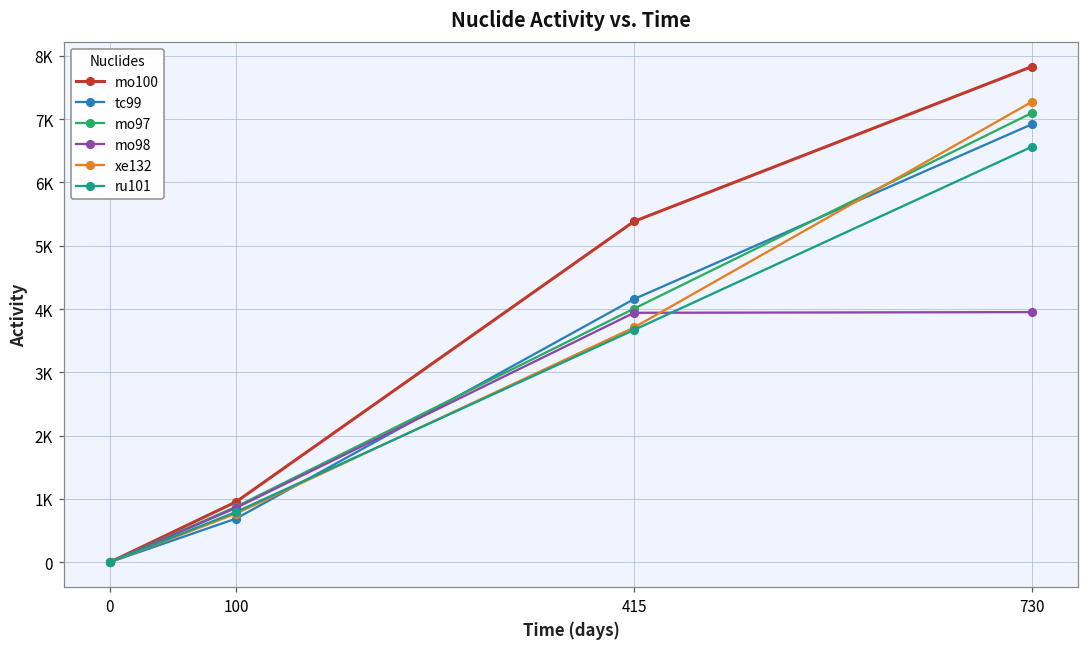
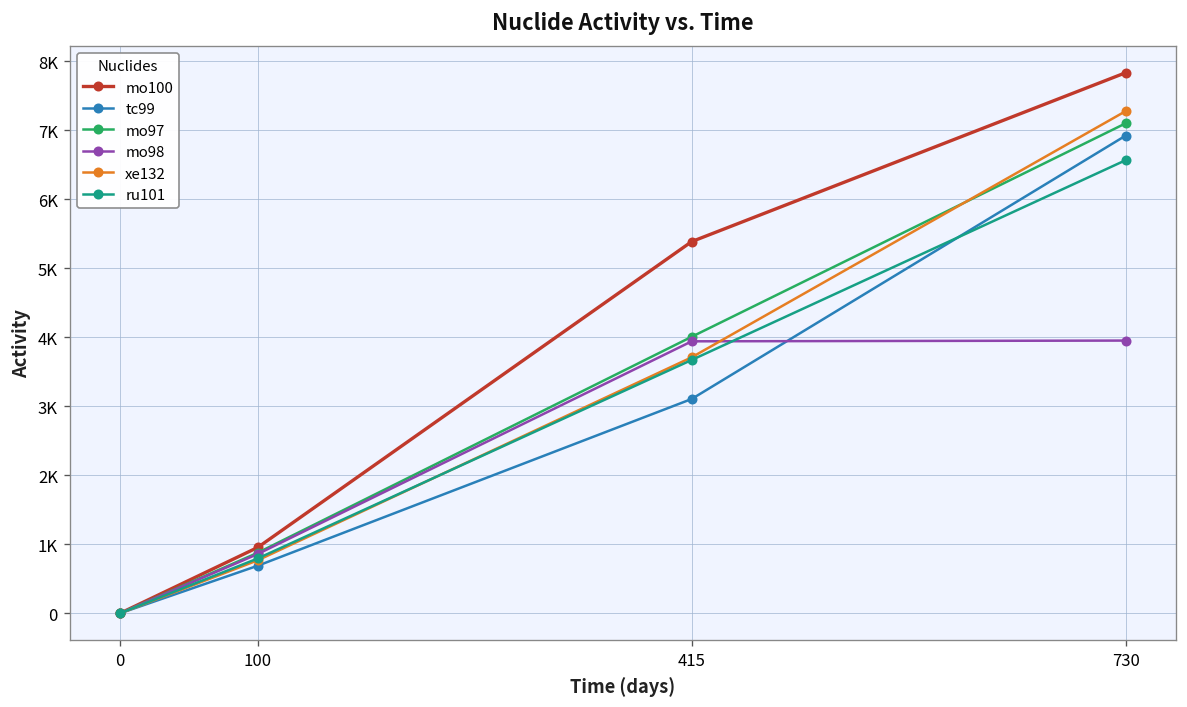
  {
    "mo100": {
      "100": 1000,
      "415": 5400,
      "730": 7800
    },
    "tc99": {
      "100": 700,
-     "415": 4200,
+     "415": 3100,
      "730": 6900
    },
    "mo98": {
      "415": 3900,
      "730": 4000
    },
    "xe132": {
      "730": 7300
    }
  }
